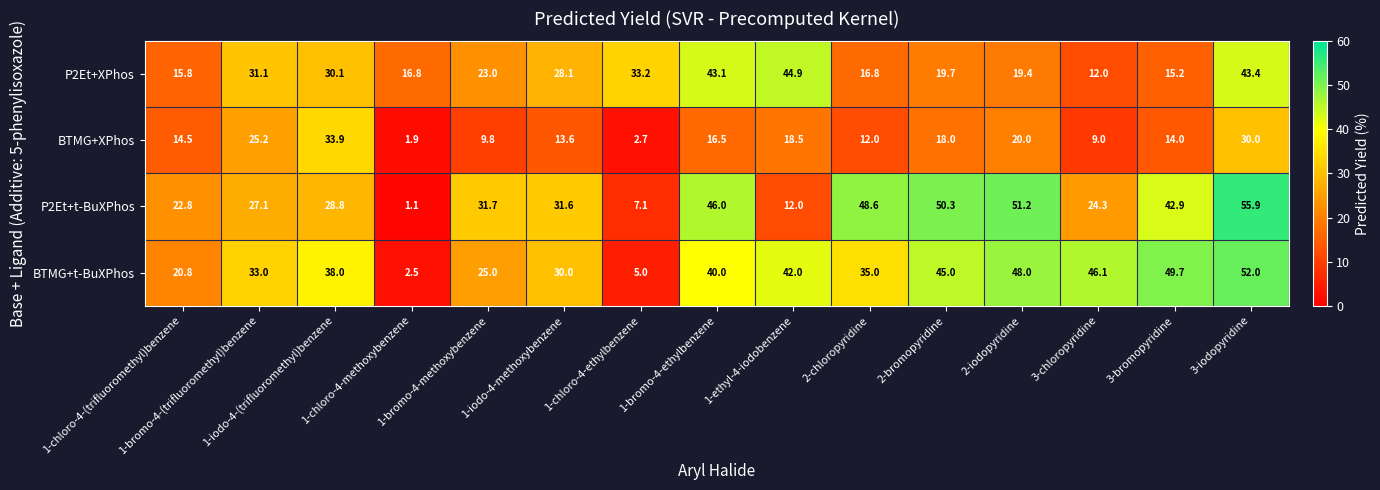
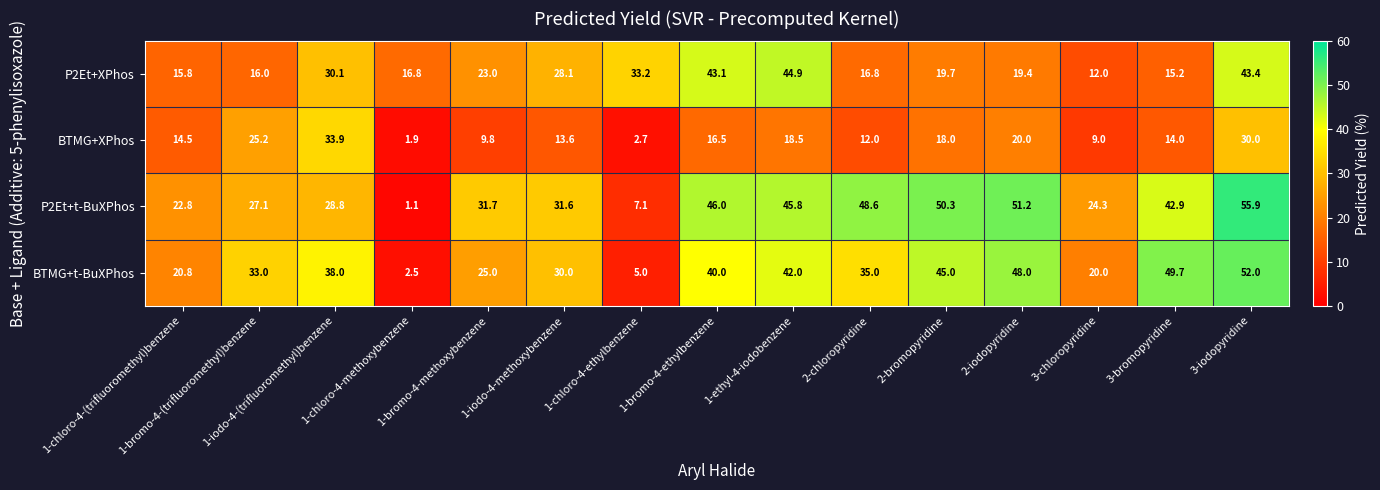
  {
    "P2Et+XPhos": {
      "1-chloro-4-(trifluoromethyl)benzene": 15.8,
-     "1-bromo-4-(trifluoromethyl)benzene": 31.1,
+     "1-bromo-4-(trifluoromethyl)benzene": 16.0,
      "1-iodo-4-(trifluoromethyl)benzene": 30.1,
      "1-chloro-4-methoxybenzene": 16.8,
      "1-bromo-4-methoxybenzene": 23.0,
      "1-iodo-4-methoxybenzene": 28.1,
      "1-chloro-4-ethylbenzene": 33.2,
      "1-bromo-4-ethylbenzene": 43.1,
      "1-ethyl-4-iodobenzene": 44.9,
      "2-chloropyridine": 16.8,
      "2-bromopyridine": 19.7,
      "2-iodopyridine": 19.4,
      "3-chloropyridine": 12.0,
      "3-bromopyridine": 15.2,
      "3-iodopyridine": 43.4
    },
    "BTMG+XPhos": {
      "1-chloro-4-(trifluoromethyl)benzene": 14.5,
      "1-bromo-4-(trifluoromethyl)benzene": 25.2,
      "1-iodo-4-(trifluoromethyl)benzene": 33.9,
      "1-chloro-4-methoxybenzene": 1.9,
      "1-bromo-4-methoxybenzene": 9.8,
      "1-iodo-4-methoxybenzene": 13.6,
      "1-chloro-4-ethylbenzene": 2.7,
      "1-bromo-4-ethylbenzene": 16.5,
      "1-ethyl-4-iodobenzene": 18.5,
      "2-chloropyridine": 12.0,
      "2-bromopyridine": 18.0,
      "2-iodopyridine": 20.0,
      "3-chloropyridine": 9.0,
      "3-bromopyridine": 14.0,
      "3-iodopyridine": 30.0
    },
    "P2Et+t-BuXPhos": {
      "1-chloro-4-(trifluoromethyl)benzene": 22.8,
      "1-bromo-4-(trifluoromethyl)benzene": 27.1,
      "1-iodo-4-(trifluoromethyl)benzene": 28.8,
      "1-chloro-4-methoxybenzene": 1.1,
      "1-bromo-4-methoxybenzene": 31.7,
      "1-iodo-4-methoxybenzene": 31.6,
      "1-chloro-4-ethylbenzene": 7.1,
      "1-bromo-4-ethylbenzene": 46.0,
-     "1-ethyl-4-iodobenzene": 12.0,
+     "1-ethyl-4-iodobenzene": 45.8,
      "2-chloropyridine": 48.6,
      "2-bromopyridine": 50.3,
      "2-iodopyridine": 51.2,
      "3-chloropyridine": 24.3,
      "3-bromopyridine": 42.9,
      "3-iodopyridine": 55.9
    },
    "BTMG+t-BuXPhos": {
      "1-chloro-4-(trifluoromethyl)benzene": 20.8,
      "1-bromo-4-(trifluoromethyl)benzene": 33.0,
      "1-iodo-4-(trifluoromethyl)benzene": 38.0,
      "1-chloro-4-methoxybenzene": 2.5,
      "1-bromo-4-methoxybenzene": 25.0,
      "1-iodo-4-methoxybenzene": 30.0,
      "1-chloro-4-ethylbenzene": 5.0,
      "1-bromo-4-ethylbenzene": 40.0,
      "1-ethyl-4-iodobenzene": 42.0,
      "2-chloropyridine": 35.0,
      "2-bromopyridine": 45.0,
      "2-iodopyridine": 48.0,
-     "3-chloropyridine": 46.1,
+     "3-chloropyridine": 20.0,
      "3-bromopyridine": 49.7,
      "3-iodopyridine": 52.0
    }
  }
